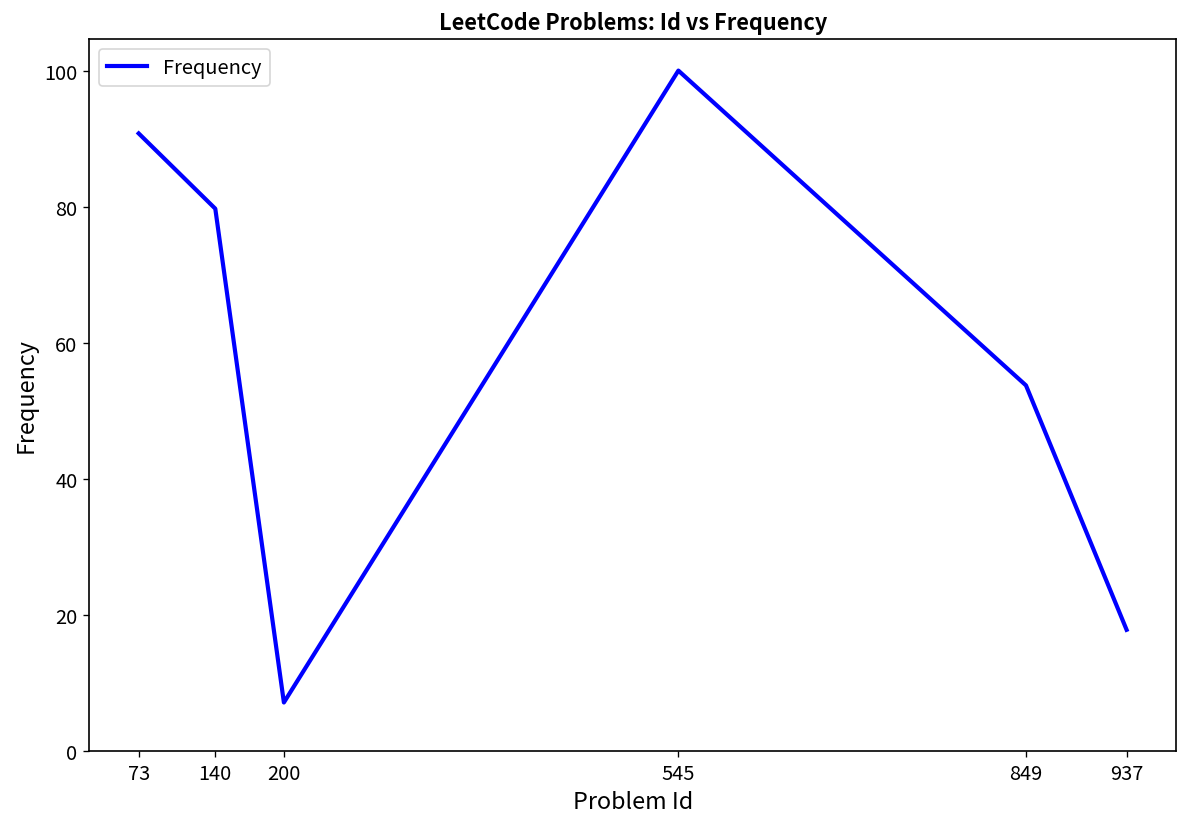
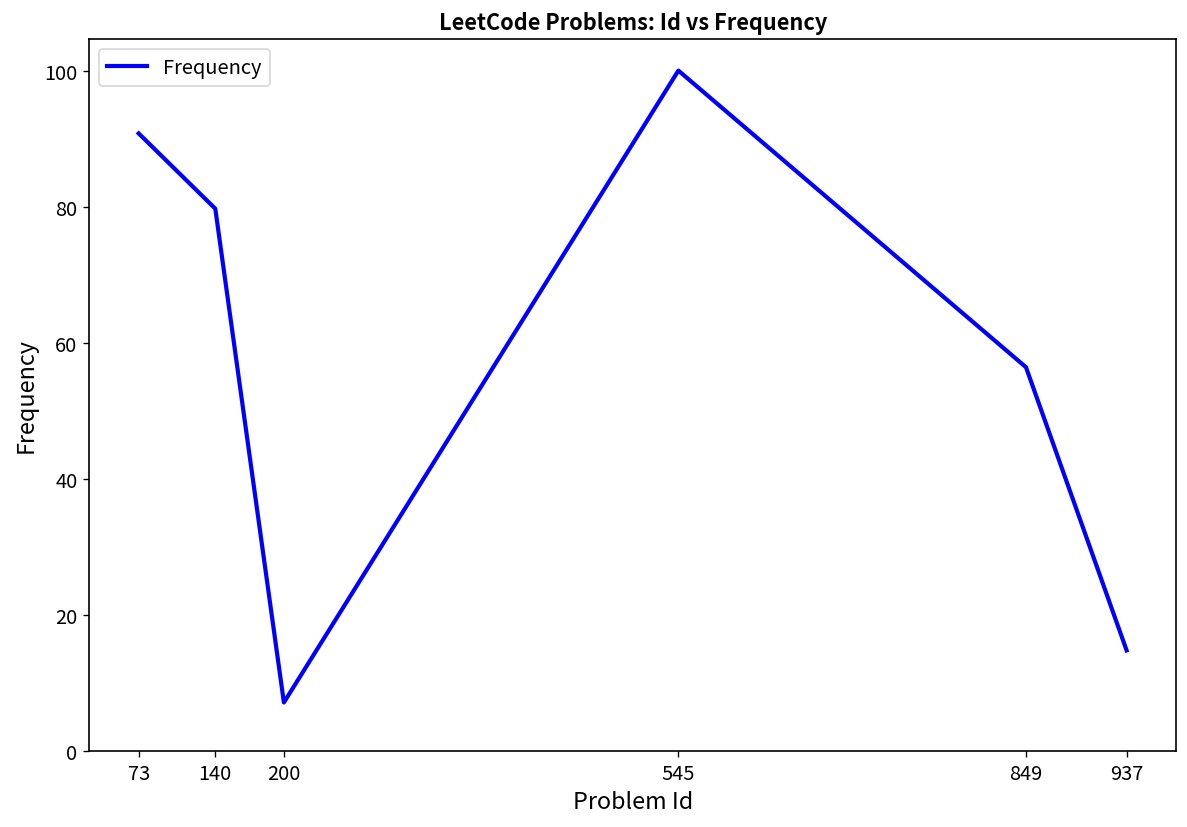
  {
    "73": 91,
    "140": 80,
    "200": 7,
    "545": 100,
-   "849": 54,
-   "937": 18
+   "849": 56,
+   "937": 15
  }
